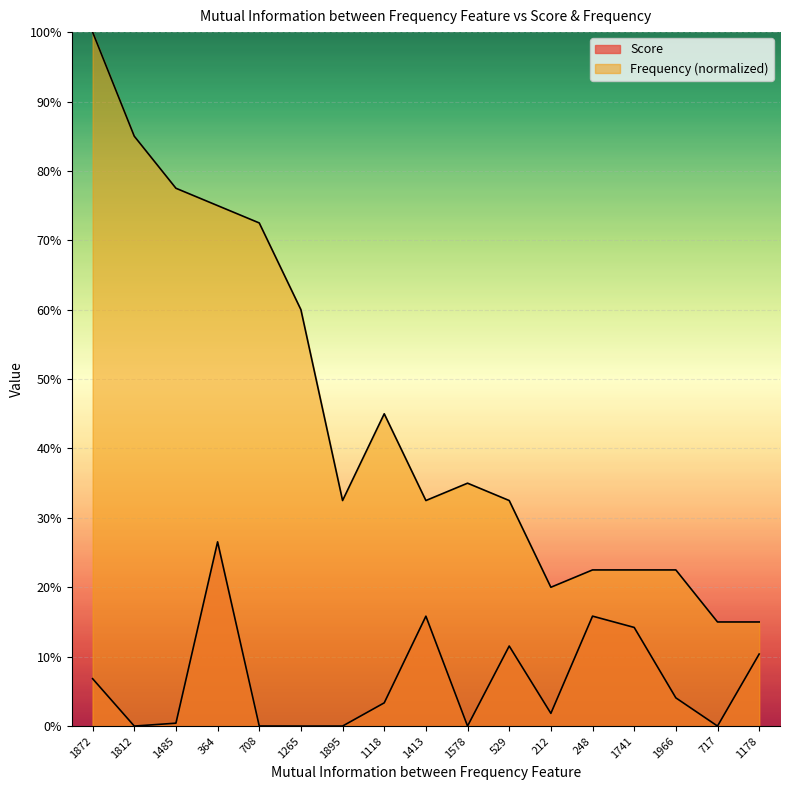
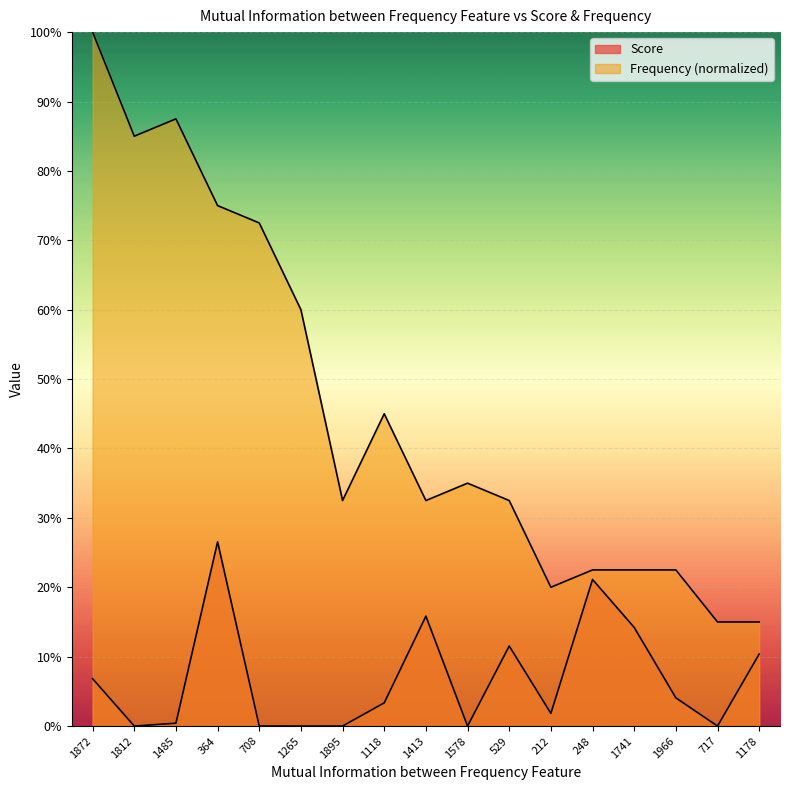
  {
    "Score": {
      "1872": "7%",
      "1812": "0%",
      "1485": "0%",
      "364": "27%",
      "708": "0%",
      "1265": "0%",
      "1895": "0%",
      "1118": "3%",
      "1413": "16%",
      "1578": "0%",
      "529": "12%",
      "212": "2%",
-     "248": "16%",
+     "248": "21%",
      "1741": "14%",
      "1966": "4%",
      "717": "0%",
      "1178": "10%"
    },
    "Frequency (normalized)": {
      "1872": "100%",
      "1812": "85%",
-     "1485": "78%",
+     "1485": "88%",
      "364": "75%",
      "708": "73%",
      "1265": "60%",
      "1895": "33%",
      "1118": "45%",
      "1413": "33%",
      "1578": "35%",
      "529": "33%",
      "212": "20%",
      "248": "23%",
      "1741": "23%",
      "1966": "23%",
      "717": "15%",
      "1178": "15%"
    }
  }
